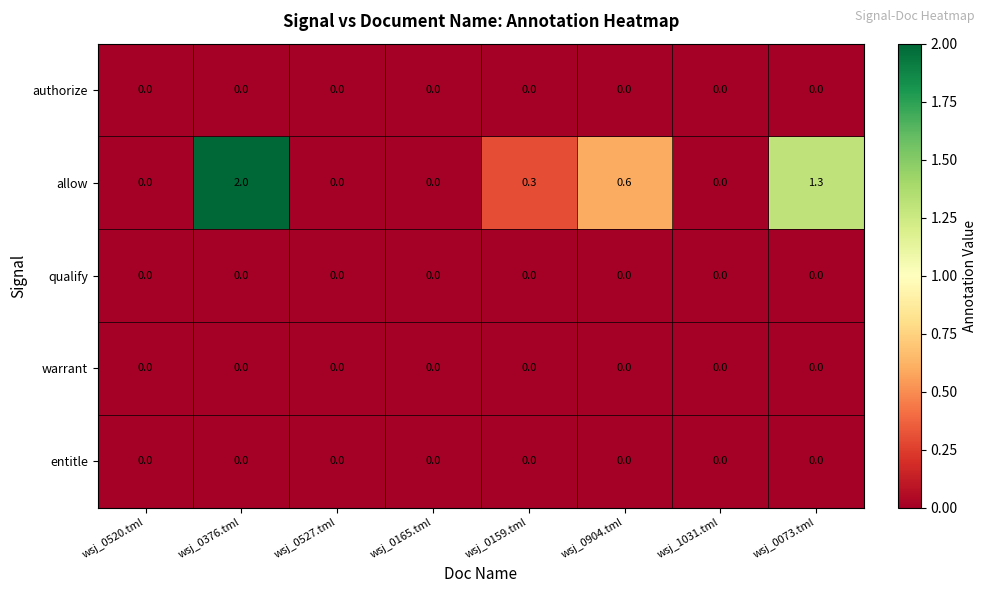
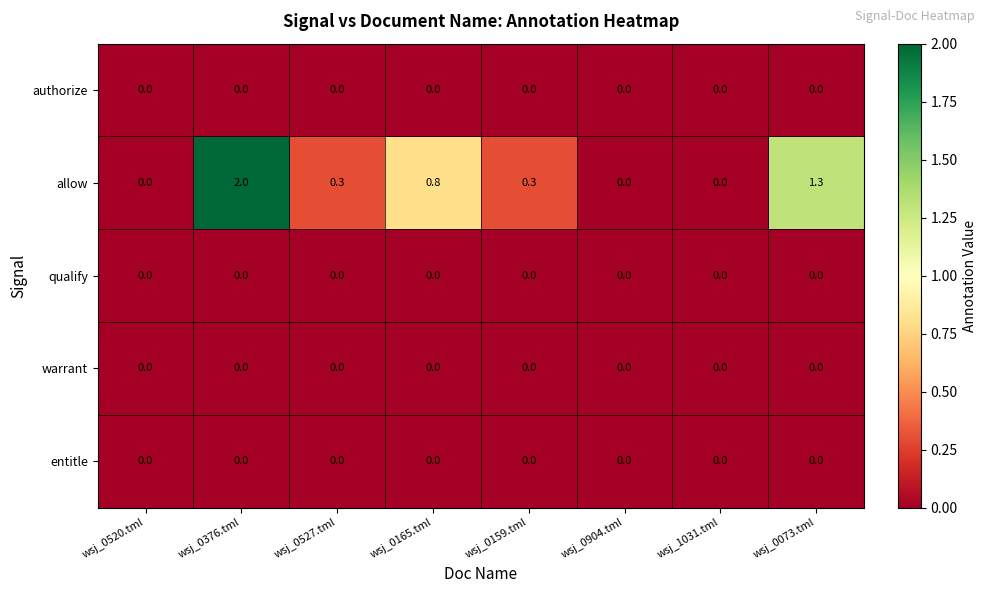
  {
    "authorize": {
      "wsj_0520.tml": 0.0,
      "wsj_0376.tml": 0.0,
      "wsj_0527.tml": 0.0,
      "wsj_0165.tml": 0.0,
      "wsj_0159.tml": 0.0,
      "wsj_0904.tml": 0.0,
      "wsj_1031.tml": 0.0,
      "wsj_0073.tml": 0.0
    },
    "allow": {
      "wsj_0520.tml": 0.0,
      "wsj_0376.tml": 2.0,
-     "wsj_0527.tml": 0.0,
-     "wsj_0165.tml": 0.0,
+     "wsj_0527.tml": 0.3,
+     "wsj_0165.tml": 0.8,
      "wsj_0159.tml": 0.3,
-     "wsj_0904.tml": 0.6,
+     "wsj_0904.tml": 0.0,
      "wsj_1031.tml": 0.0,
      "wsj_0073.tml": 1.3
    },
    "qualify": {
      "wsj_0520.tml": 0.0,
      "wsj_0376.tml": 0.0,
      "wsj_0527.tml": 0.0,
      "wsj_0165.tml": 0.0,
      "wsj_0159.tml": 0.0,
      "wsj_0904.tml": 0.0,
      "wsj_1031.tml": 0.0,
      "wsj_0073.tml": 0.0
    },
    "warrant": {
      "wsj_0520.tml": 0.0,
      "wsj_0376.tml": 0.0,
      "wsj_0527.tml": 0.0,
      "wsj_0165.tml": 0.0,
      "wsj_0159.tml": 0.0,
      "wsj_0904.tml": 0.0,
      "wsj_1031.tml": 0.0,
      "wsj_0073.tml": 0.0
    },
    "entitle": {
      "wsj_0520.tml": 0.0,
      "wsj_0376.tml": 0.0,
      "wsj_0527.tml": 0.0,
      "wsj_0165.tml": 0.0,
      "wsj_0159.tml": 0.0,
      "wsj_0904.tml": 0.0,
      "wsj_1031.tml": 0.0,
      "wsj_0073.tml": 0.0
    }
  }
